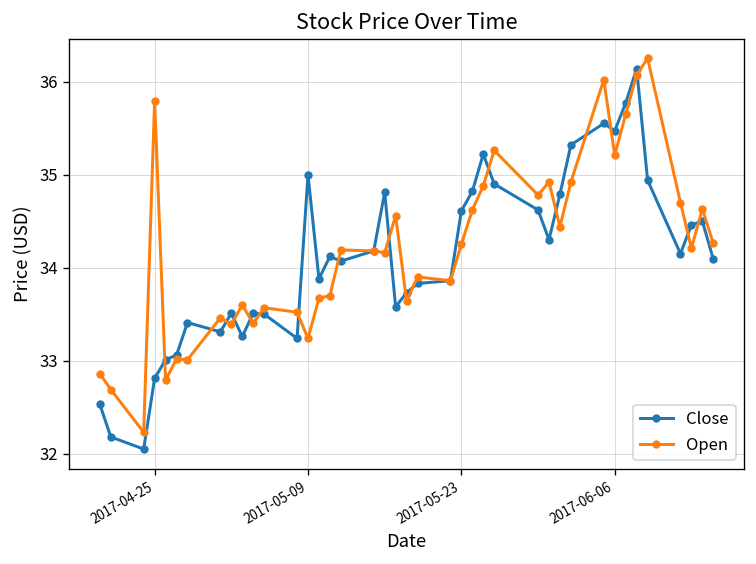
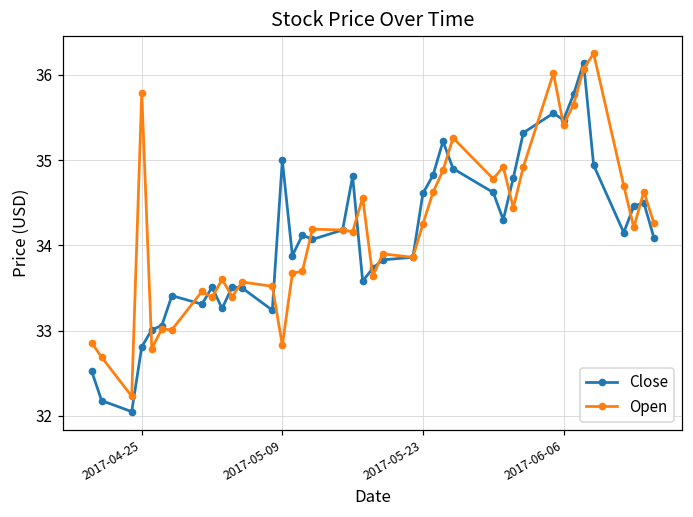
  {
    "Close": {
      "2017-04-25": 32.8,
      "2017-05-09": 35.0,
      "2017-05-23": 34.6,
      "2017-06-06": 35.5
    },
    "Open": {
      "2017-04-25": 35.8,
-     "2017-05-09": 33.2,
+     "2017-05-09": 32.8,
      "2017-05-23": 34.3,
-     "2017-06-06": 35.2
+     "2017-06-06": 35.4
    }
  }
